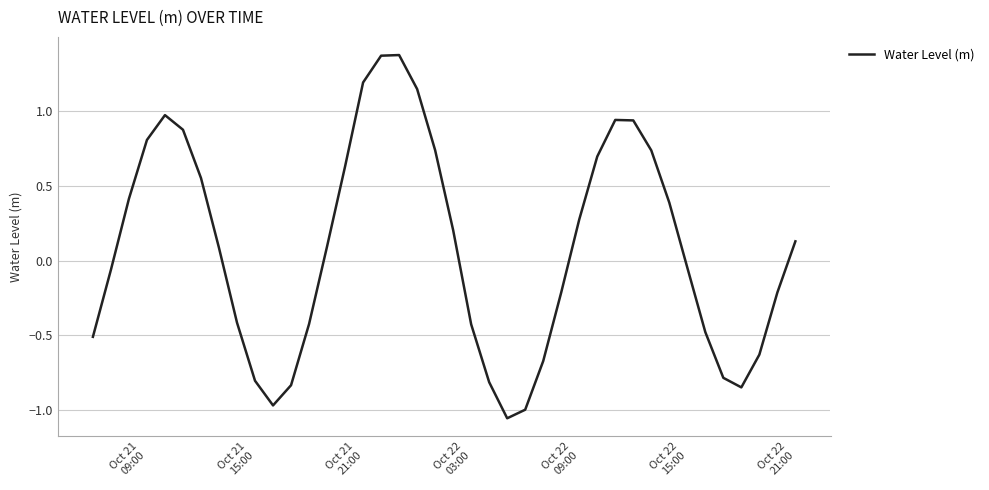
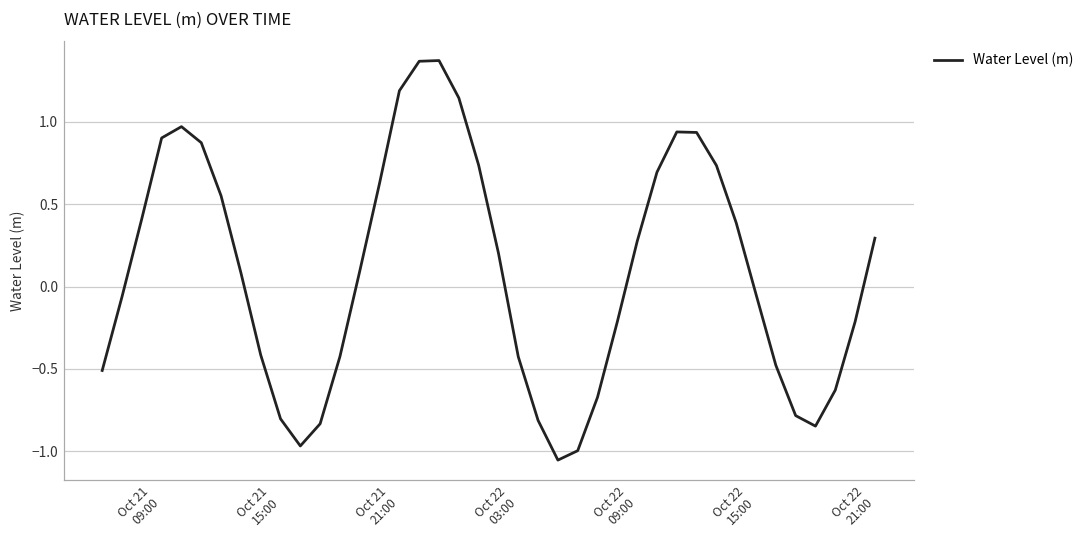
  {
-   "Oct 21 09:00": 0.81,
+   "Oct 21 09:00": 0.90,
    "Oct 21 15:00": -0.80,
    "Oct 21 21:00": 1.19,
    "Oct 22 03:00": -0.43,
    "Oct 22 09:00": 0.27,
    "Oct 22 15:00": -0.05,
-   "Oct 22 21:00": 0.13
+   "Oct 22 21:00": 0.29
  }
